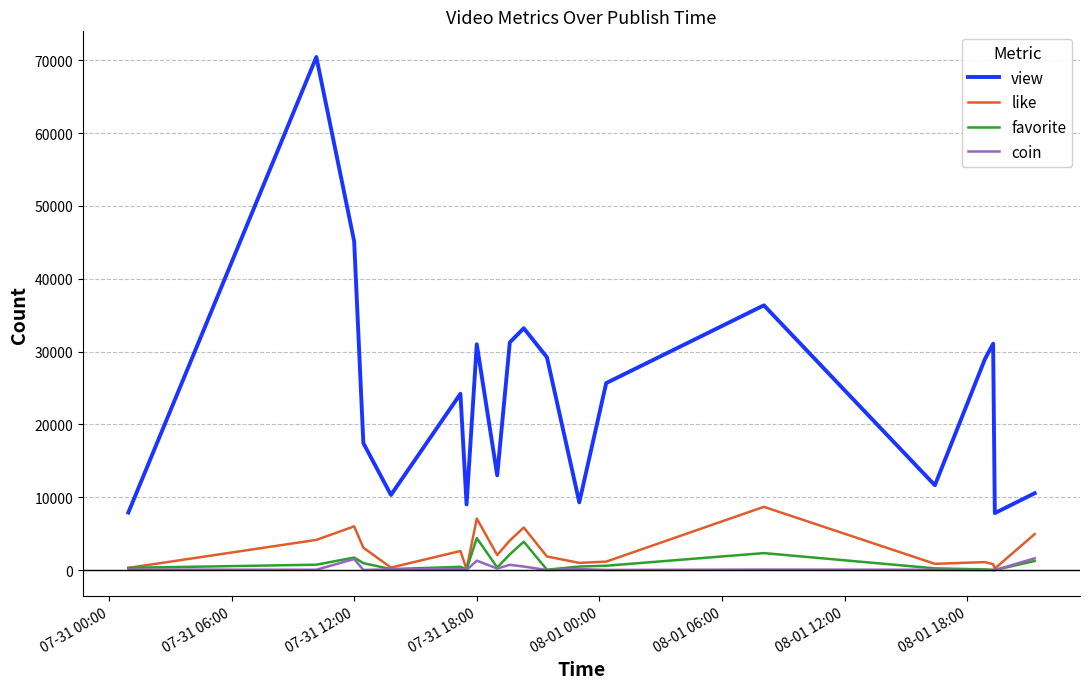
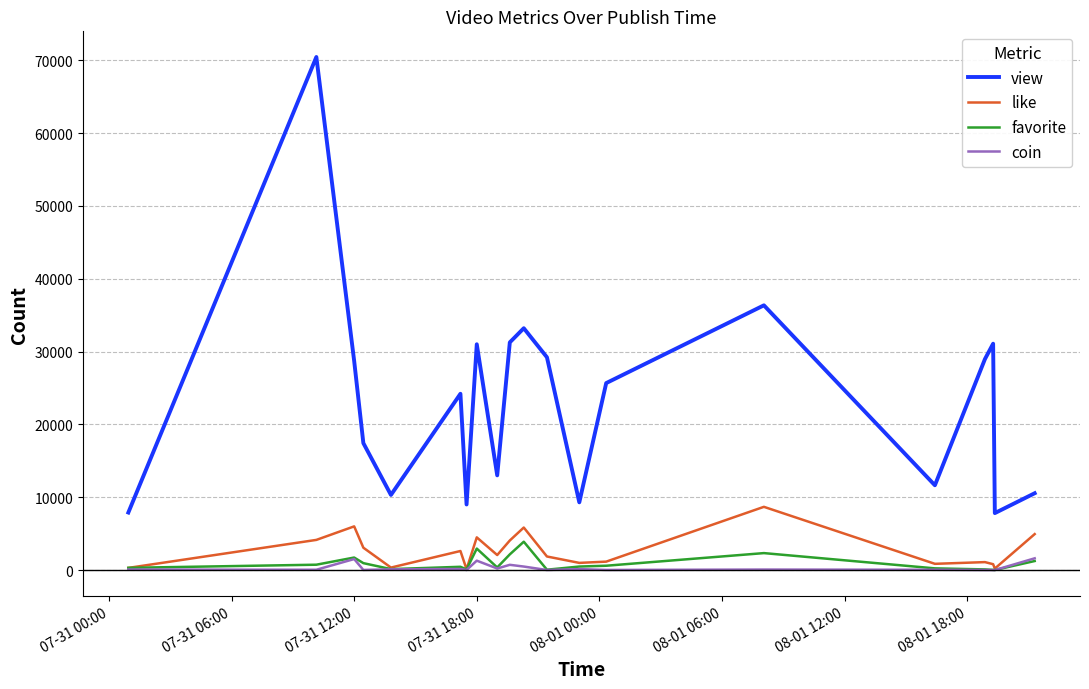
  {
    "view": {
-     "07-31 12:00": 45000,
+     "07-31 12:00": 29000,
      "07-31 18:00": 31000
    },
    "like": {
      "07-31 12:00": 6000,
-     "07-31 18:00": 7000
+     "07-31 18:00": 4000
    },
    "favorite": {
-     "07-31 18:00": 4000
+     "07-31 18:00": 3000
    },
    "coin": {
      "07-31 18:00": 1000
    }
  }
